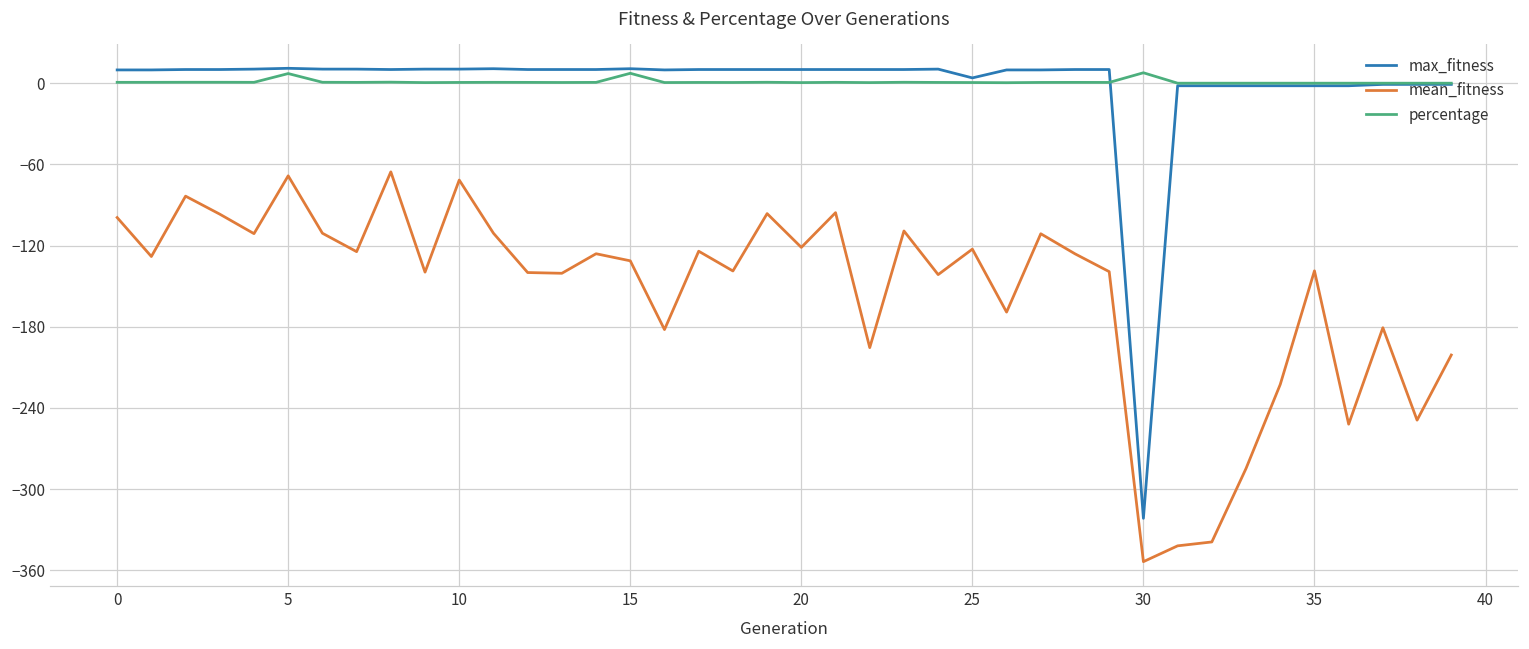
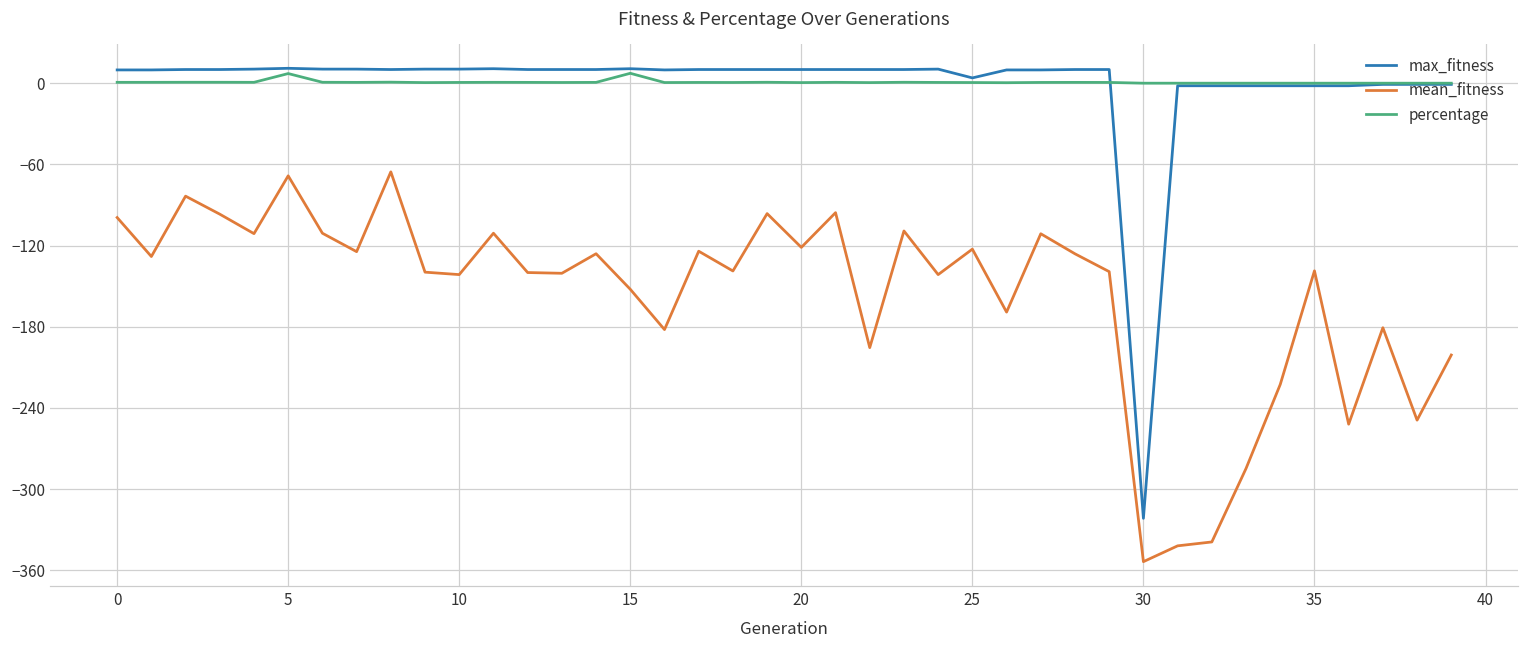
  {
    "max_fitness": {
      "0": 10,
      "5": 11,
      "10": 10,
      "15": 11,
      "20": 10,
      "25": 4,
      "30": -322
    },
    "mean_fitness": {
      "0": -99,
      "5": -68,
-     "10": -72,
-     "15": -131,
+     "10": -141,
+     "15": -152,
      "20": -121,
      "25": -123,
      "30": -354,
      "35": -139
    },
    "percentage": {
      "0": 1,
      "5": 7,
      "10": 1,
      "15": 7,
      "20": 0,
      "25": 0,
-     "30": 8
+     "30": 0
    }
  }
